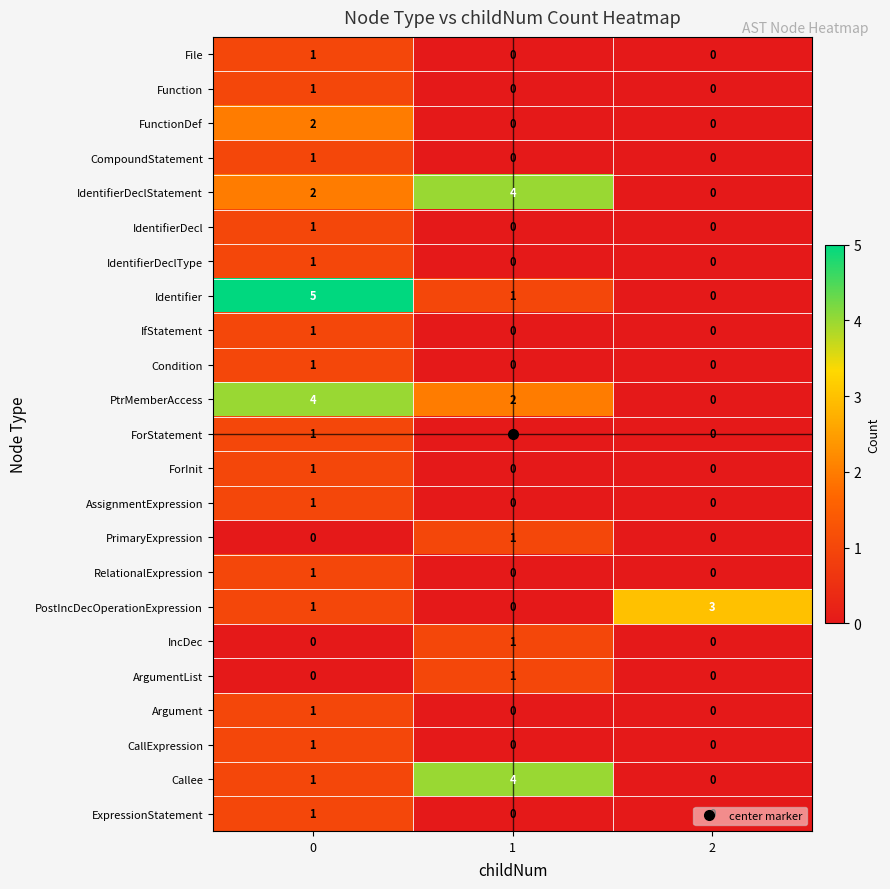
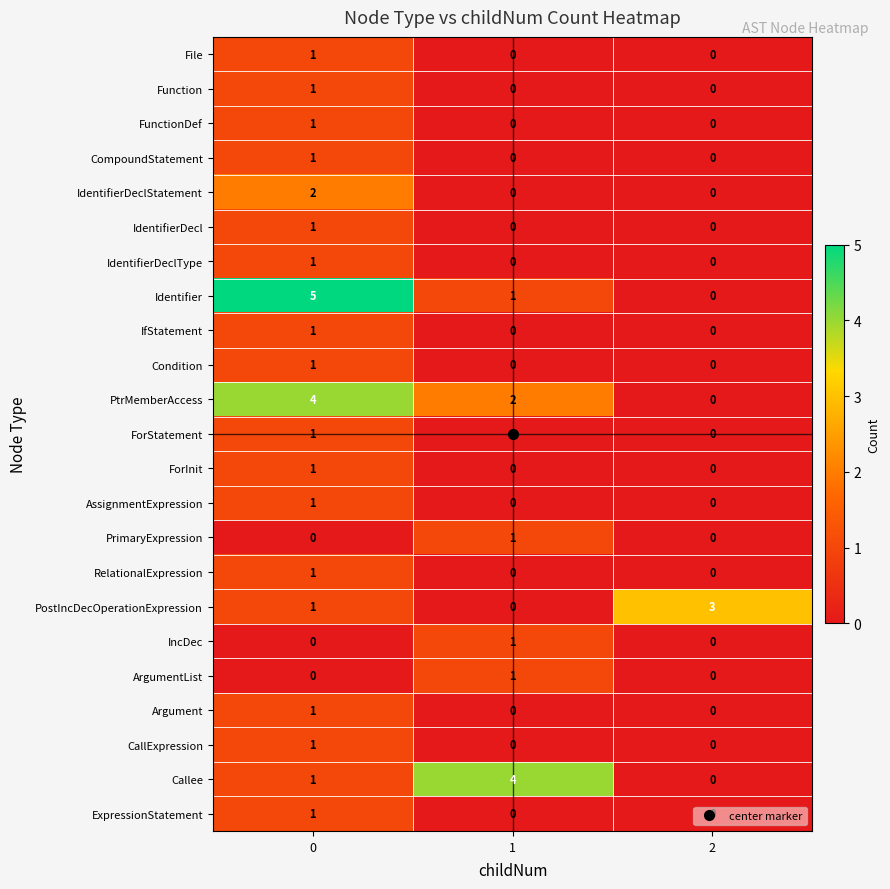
  {
    "File": {
      "0": 1,
      "1": 0,
      "2": 0
    },
    "Function": {
      "0": 1,
      "1": 0,
      "2": 0
    },
    "FunctionDef": {
-     "0": 2,
+     "0": 1,
      "1": 0,
      "2": 0
    },
    "CompoundStatement": {
      "0": 1,
      "1": 0,
      "2": 0
    },
    "IdentifierDeclStatement": {
      "0": 2,
-     "1": 4,
+     "1": 0,
      "2": 0
    },
    "IdentifierDecl": {
      "0": 1,
      "1": 0,
      "2": 0
    },
    "IdentifierDeclType": {
      "0": 1,
      "1": 0,
      "2": 0
    },
    "Identifier": {
      "0": 5,
      "1": 1,
      "2": 0
    },
    "IfStatement": {
      "0": 1,
      "1": 0,
      "2": 0
    },
    "Condition": {
      "0": 1,
      "1": 0,
      "2": 0
    },
    "PtrMemberAccess": {
      "0": 4,
      "1": 2,
      "2": 0
    },
    "ForStatement": {
      "0": 1,
      "2": 0
    },
    "ForInit": {
      "0": 1,
      "1": 0,
      "2": 0
    },
    "AssignmentExpression": {
      "0": 1,
      "1": 0,
      "2": 0
    },
    "PrimaryExpression": {
      "0": 0,
      "1": 1,
      "2": 0
    },
    "RelationalExpression": {
      "0": 1,
      "1": 0,
      "2": 0
    },
    "PostIncDecOperationExpression": {
      "0": 1,
      "1": 0,
      "2": 3
    },
    "IncDec": {
      "0": 0,
      "1": 1,
      "2": 0
    },
    "ArgumentList": {
      "0": 0,
      "1": 1,
      "2": 0
    },
    "Argument": {
      "0": 1,
      "1": 0,
      "2": 0
    },
    "CallExpression": {
      "0": 1,
      "1": 0,
      "2": 0
    },
    "Callee": {
      "0": 1,
      "1": 4,
      "2": 0
    },
    "ExpressionStatement": {
      "0": 1,
      "1": 0
    }
  }
